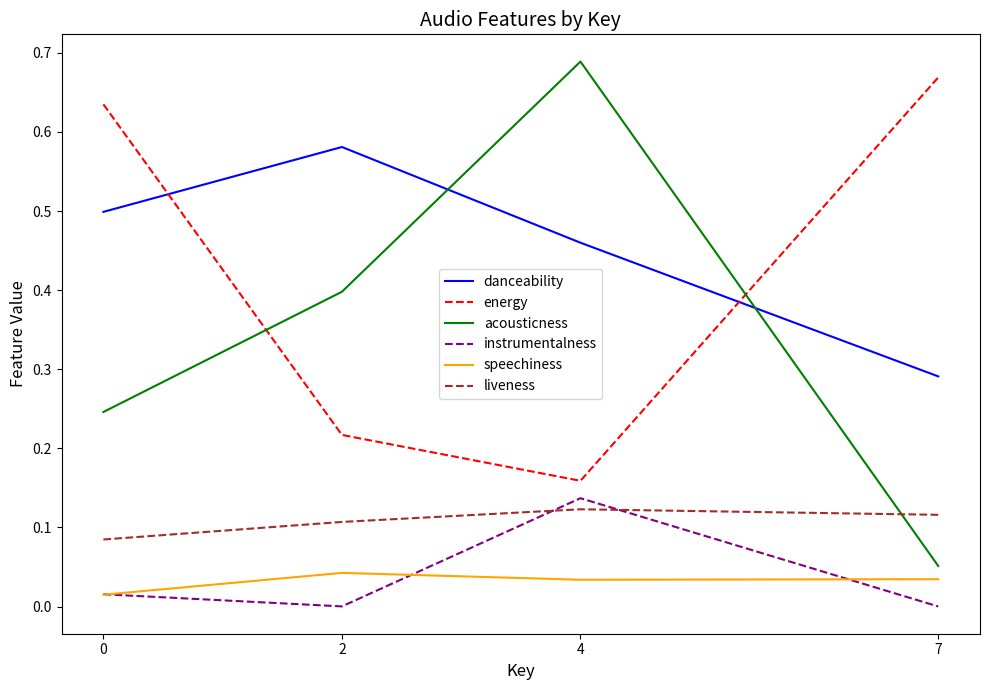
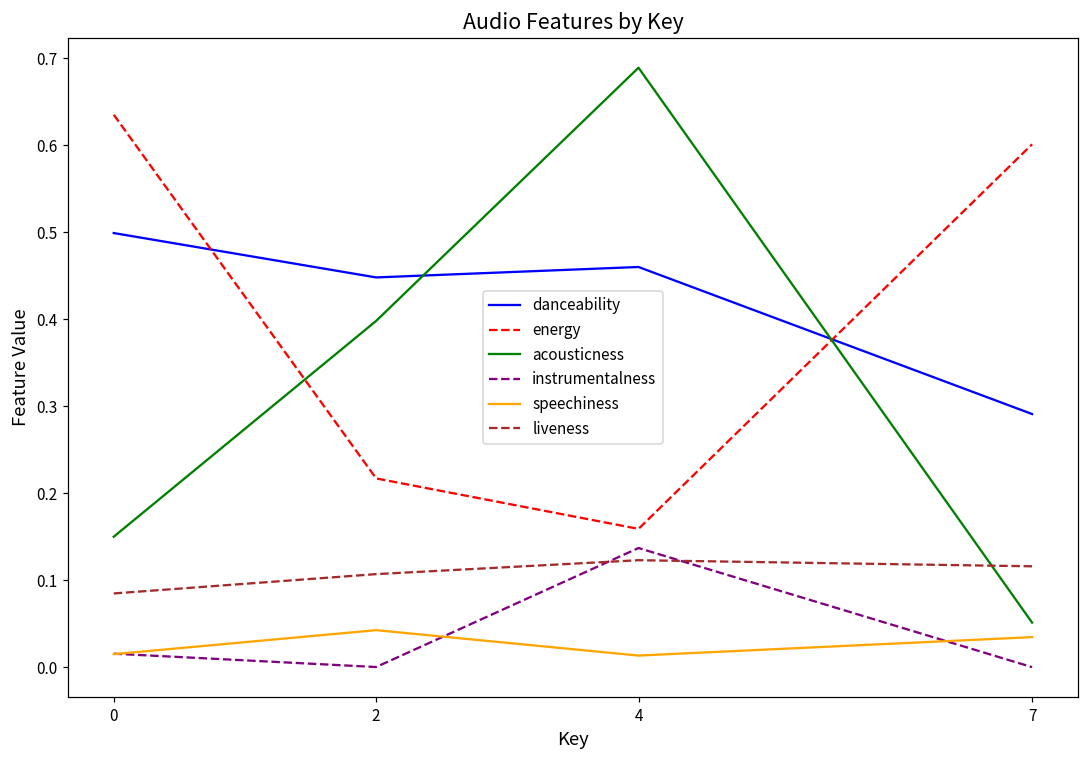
  {
    "danceability": {
      "0": 0.50,
-     "2": 0.58,
+     "2": 0.45,
      "4": 0.46,
      "7": 0.29
    },
    "energy": {
      "0": 0.64,
      "2": 0.22,
      "4": 0.16,
-     "7": 0.67
+     "7": 0.60
    },
    "acousticness": {
-     "0": 0.25,
+     "0": 0.15,
      "2": 0.40,
      "4": 0.69,
      "7": 0.05
    },
    "instrumentalness": {
      "2": 0.00,
      "4": 0.14,
      "7": 0.00
    },
    "speechiness": {
      "2": 0.04,
-     "4": 0.03,
+     "4": 0.01,
      "7": 0.03
    },
    "liveness": {
      "0": 0.08,
      "2": 0.11,
      "4": 0.12,
      "7": 0.12
    }
  }
